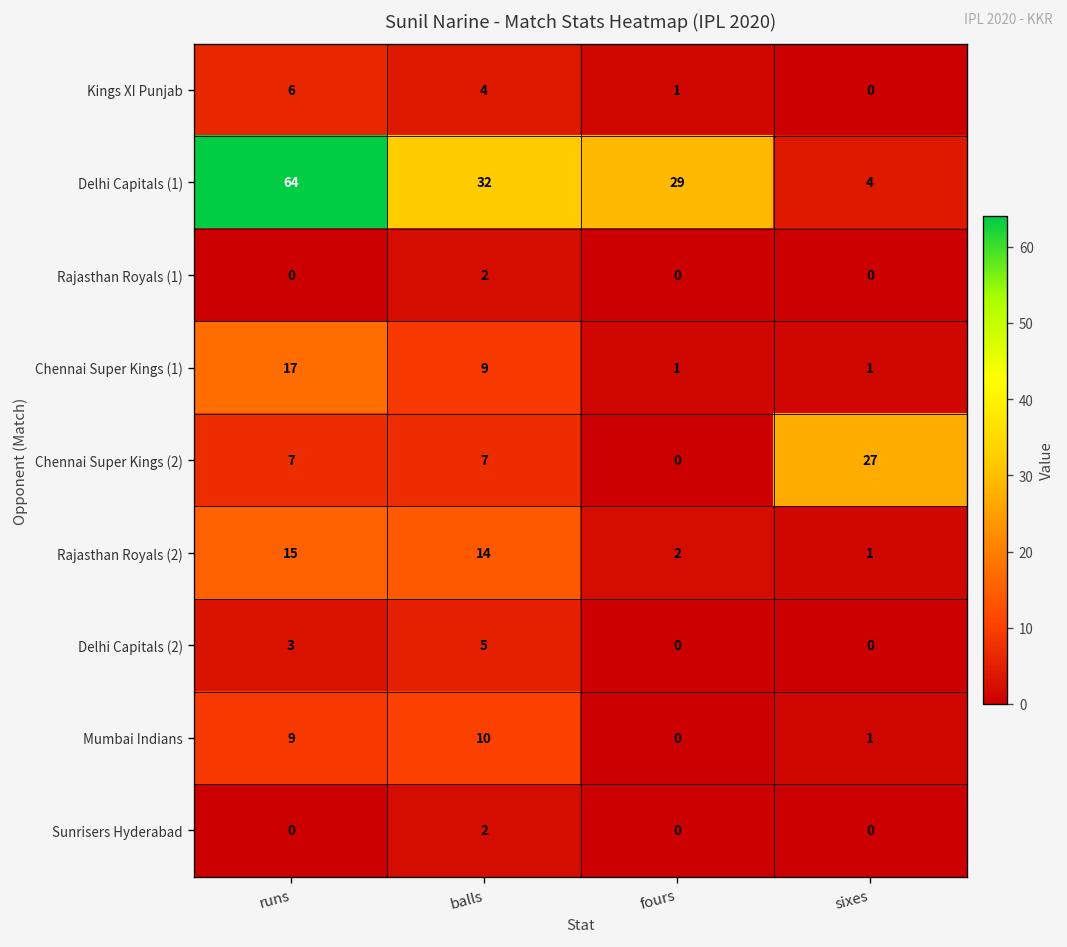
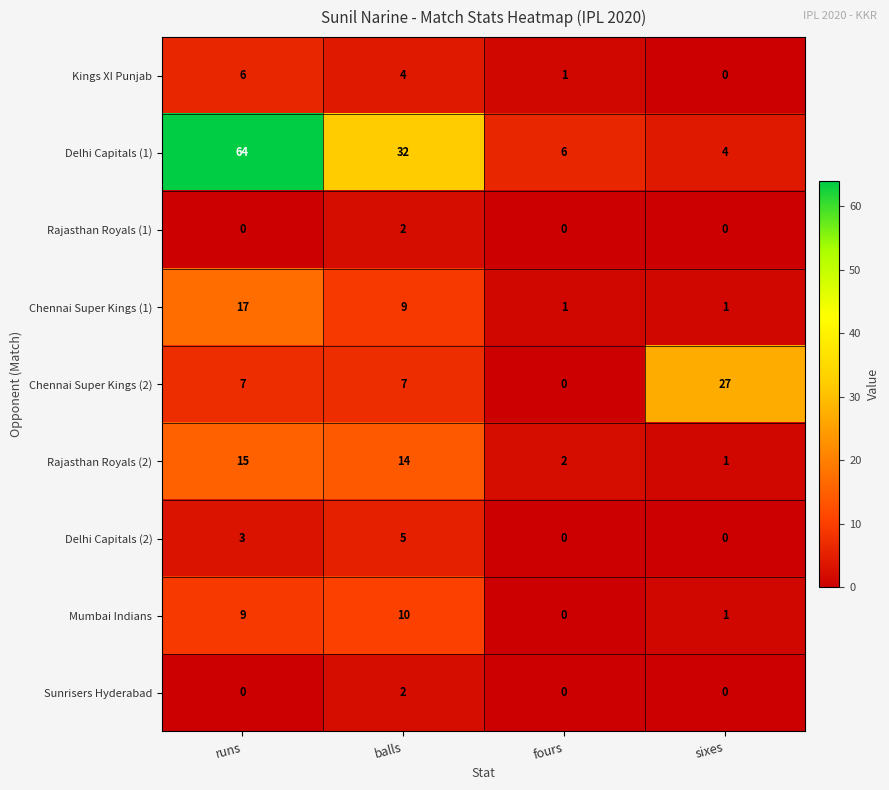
  {
    "Kings XI Punjab": {
      "runs": 6,
      "balls": 4,
      "fours": 1,
      "sixes": 0
    },
    "Delhi Capitals (1)": {
      "runs": 64,
      "balls": 32,
-     "fours": 29,
+     "fours": 6,
      "sixes": 4
    },
    "Rajasthan Royals (1)": {
      "runs": 0,
      "balls": 2,
      "fours": 0,
      "sixes": 0
    },
    "Chennai Super Kings (1)": {
      "runs": 17,
      "balls": 9,
      "fours": 1,
      "sixes": 1
    },
    "Chennai Super Kings (2)": {
      "runs": 7,
      "balls": 7,
      "fours": 0,
      "sixes": 27
    },
    "Rajasthan Royals (2)": {
      "runs": 15,
      "balls": 14,
      "fours": 2,
      "sixes": 1
    },
    "Delhi Capitals (2)": {
      "runs": 3,
      "balls": 5,
      "fours": 0,
      "sixes": 0
    },
    "Mumbai Indians": {
      "runs": 9,
      "balls": 10,
      "fours": 0,
      "sixes": 1
    },
    "Sunrisers Hyderabad": {
      "runs": 0,
      "balls": 2,
      "fours": 0,
      "sixes": 0
    }
  }
